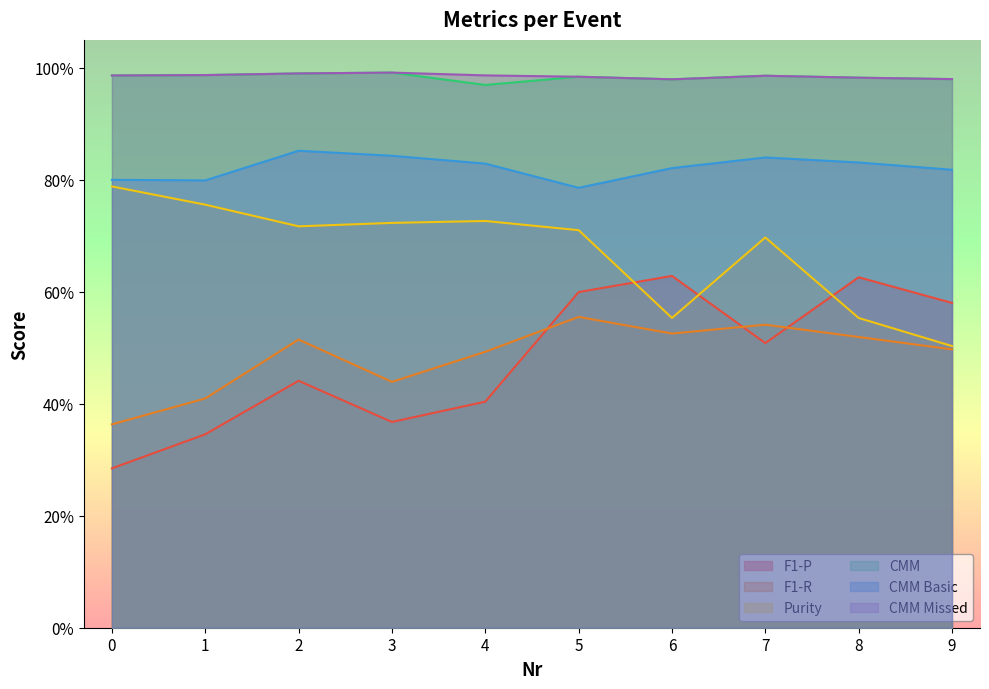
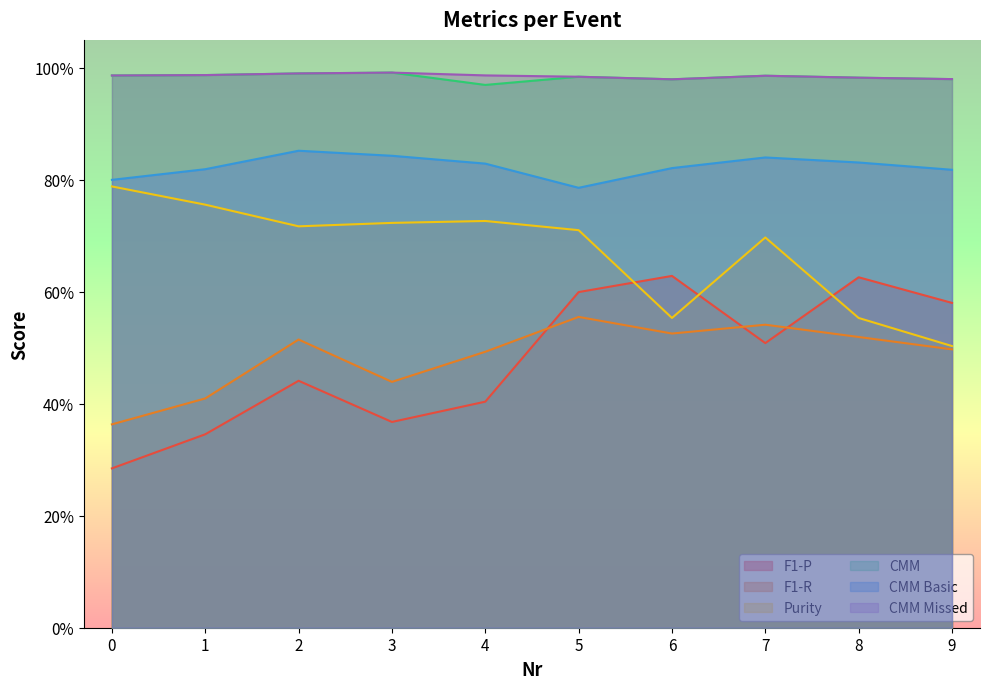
  {
    "CMM": {
      "4": "97%"
    },
    "CMM Basic": {
      "0": "80%",
-     "1": "80%",
+     "1": "82%",
      "2": "85%",
      "3": "84%",
      "4": "83%",
      "5": "79%",
      "6": "82%",
      "7": "84%",
      "8": "83%",
      "9": "82%"
    },
    "CMM Missed": {
      "4": "99%"
    }
  }
